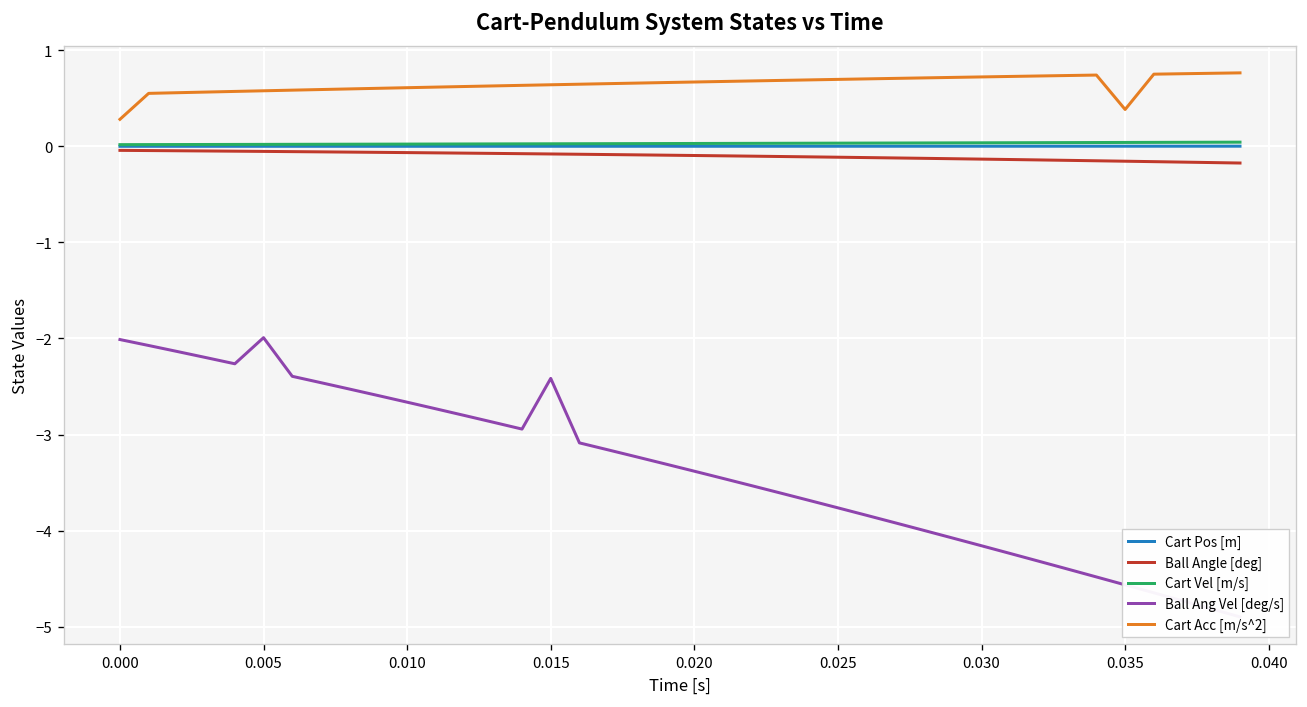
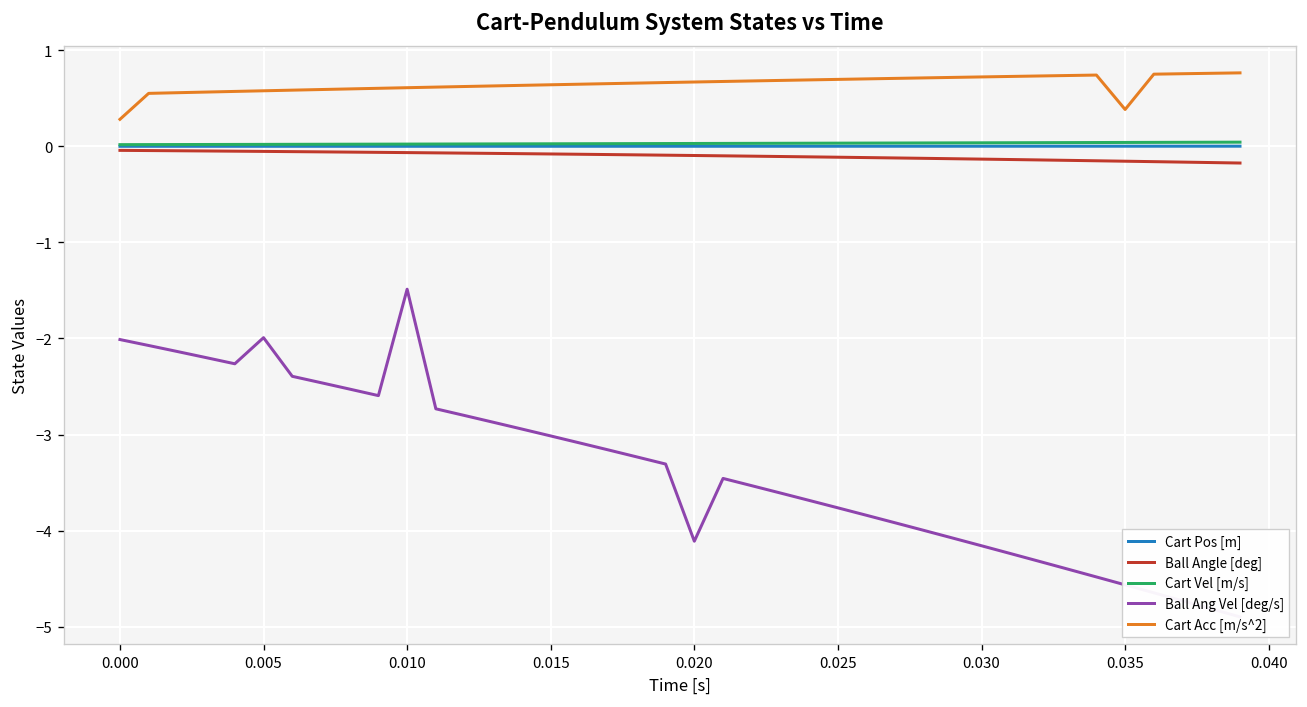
  {
    "Cart Pos [m]": {
      "0.025": 0.0,
      "0.030": 0.0,
      "0.035": 0.0
    },
    "Ball Angle [deg]": {
      "0.000": 0.0,
      "0.005": -0.1,
      "0.010": -0.1,
      "0.015": -0.1,
      "0.020": -0.1,
      "0.025": -0.1,
      "0.030": -0.1,
      "0.035": -0.2
    },
    "Cart Vel [m/s]": {
      "0.025": 0.0,
      "0.030": 0.0,
      "0.035": 0.0
    },
    "Ball Ang Vel [deg/s]": {
      "0.000": -2.0,
      "0.005": -2.0,
-     "0.010": -2.7,
-     "0.015": -2.4,
-     "0.020": -3.4,
+     "0.010": -1.5,
+     "0.015": -3.0,
+     "0.020": -4.1,
      "0.025": -3.8,
      "0.030": -4.2
    },
    "Cart Acc [m/s^2]": {
      "0.000": 0.3,
      "0.005": 0.6,
      "0.010": 0.6,
      "0.015": 0.6,
      "0.020": 0.7,
      "0.025": 0.7,
      "0.030": 0.7,
      "0.035": 0.4
    }
  }
